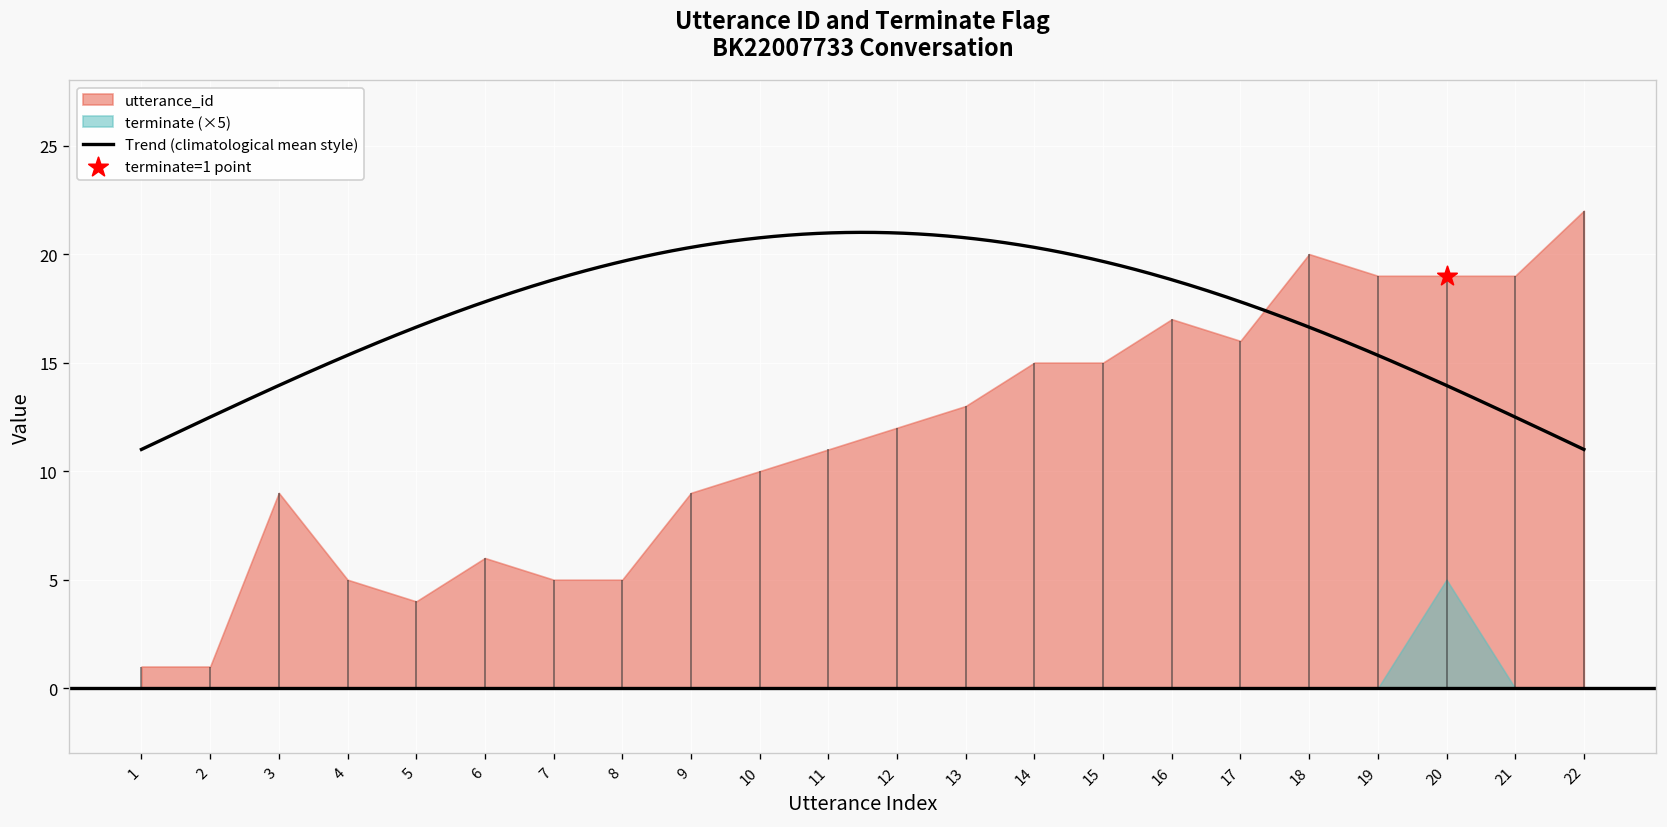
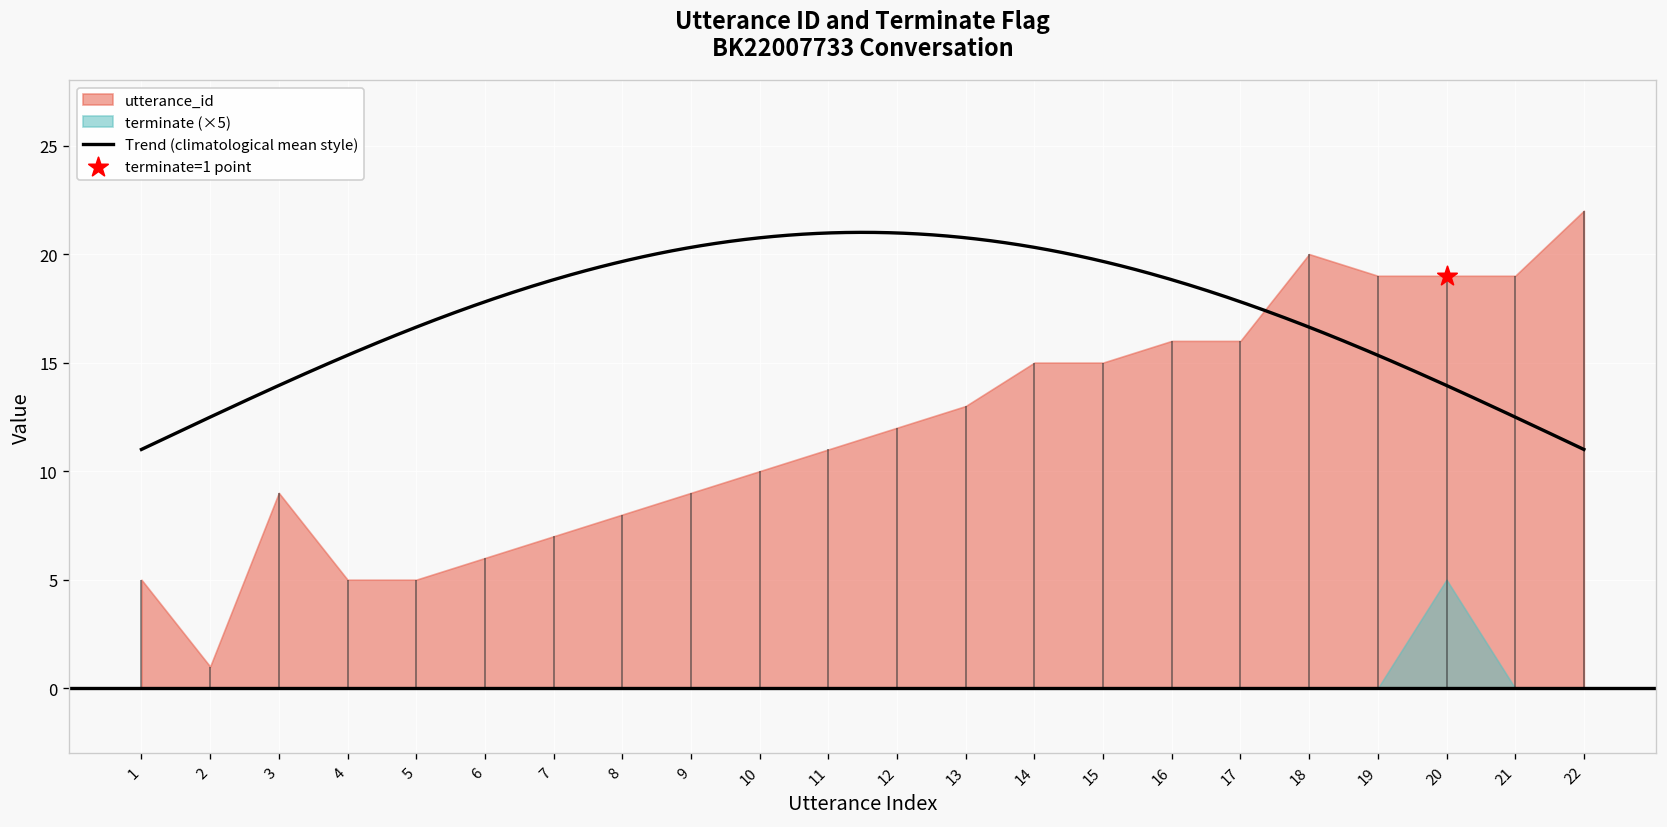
  {
    "utterance_id": {
-     "1": 1,
+     "1": 5,
      "2": 1,
      "3": 9,
      "4": 5,
-     "5": 4,
+     "5": 5,
      "6": 6,
-     "7": 5,
-     "8": 5,
+     "7": 7,
+     "8": 8,
      "9": 9,
      "10": 10,
      "11": 11,
      "12": 12,
      "13": 13,
      "14": 15,
      "15": 15,
-     "16": 17,
+     "16": 16,
      "17": 16,
      "18": 20,
      "19": 19,
      "21": 19,
      "22": 22
    },
    "Trend (climatological mean style)": {
      "1": 11,
      "22": 11
    },
    "terminate (×5)": {
      "1": 0,
      "2": 0,
      "3": 0,
      "4": 0,
      "5": 0,
      "6": 0,
      "7": 0,
      "8": 0,
      "9": 0,
      "10": 0,
      "11": 0,
      "12": 0,
      "13": 0,
      "14": 0,
      "15": 0,
      "16": 0,
      "17": 0,
      "18": 0,
      "19": 0,
      "20": 5,
      "21": 0,
      "22": 0
    }
  }
